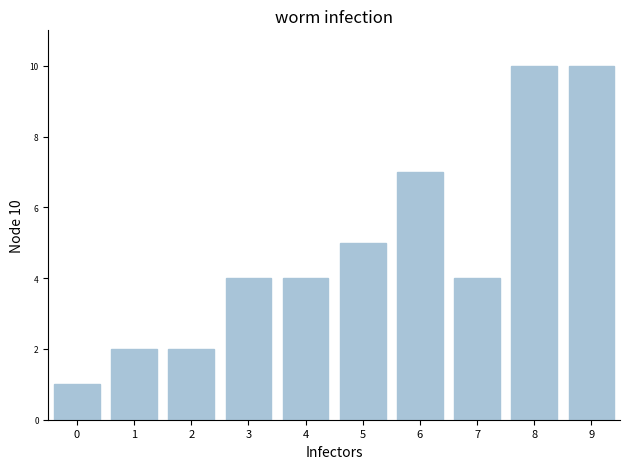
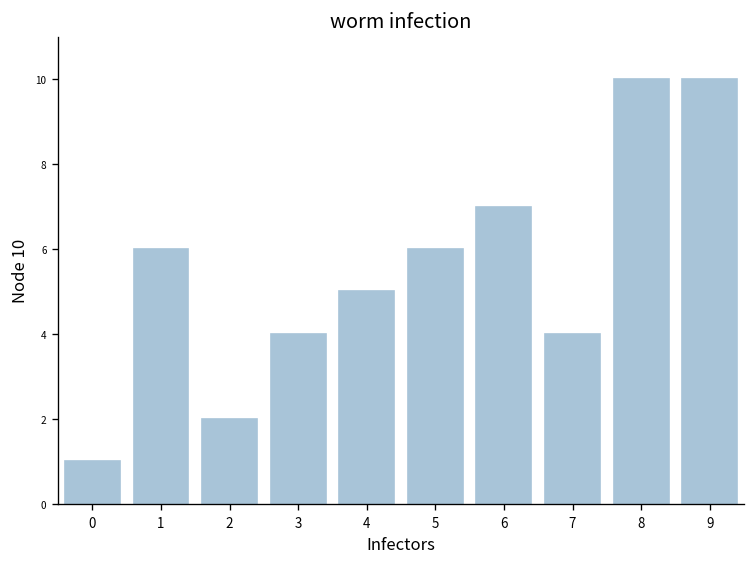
  {
    "0": 1,
-   "1": 2,
+   "1": 6,
    "2": 2,
    "3": 4,
-   "4": 4,
-   "5": 5,
+   "4": 5,
+   "5": 6,
    "6": 7,
    "7": 4,
    "8": 10,
    "9": 10
  }
